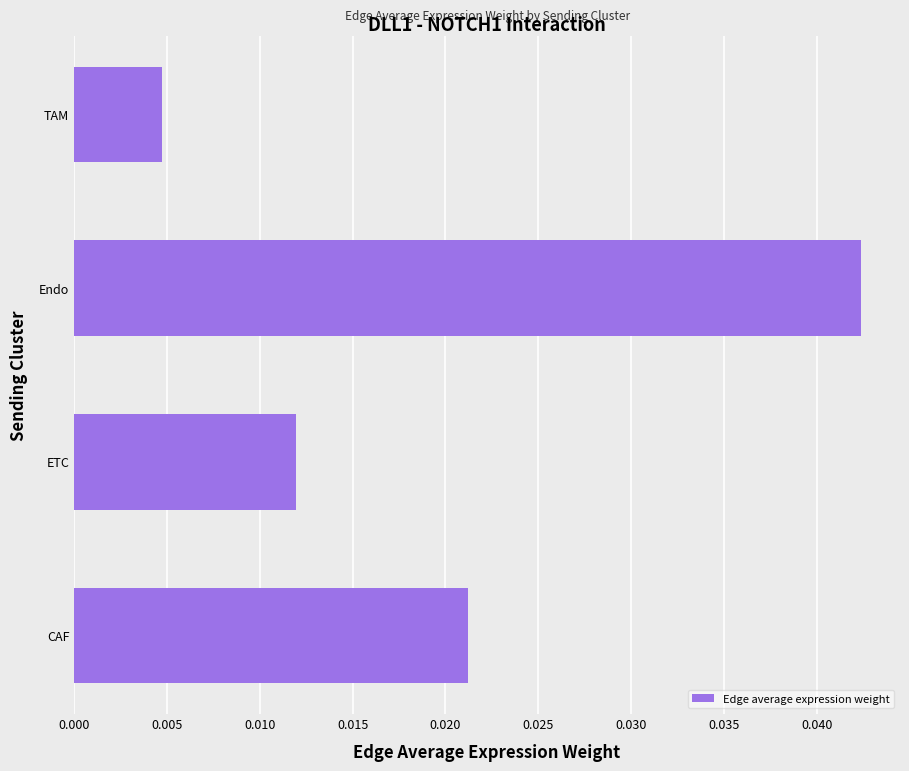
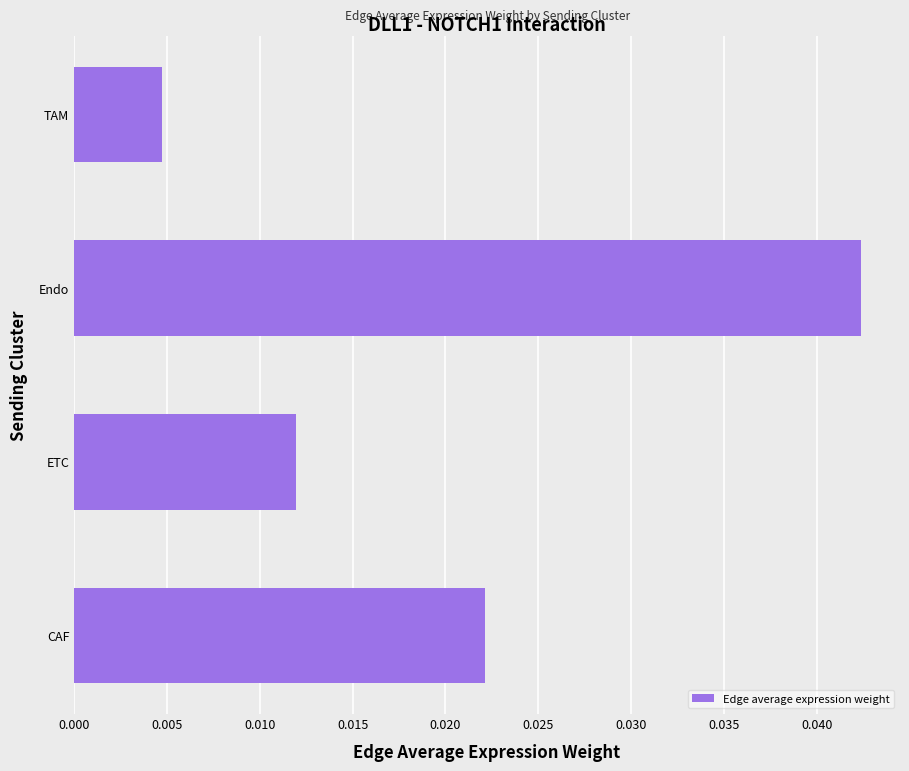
  {
    "TAM": 0.0047,
    "Endo": 0.0424,
    "ETC": 0.0119,
-   "CAF": 0.0212
+   "CAF": 0.0221
  }
